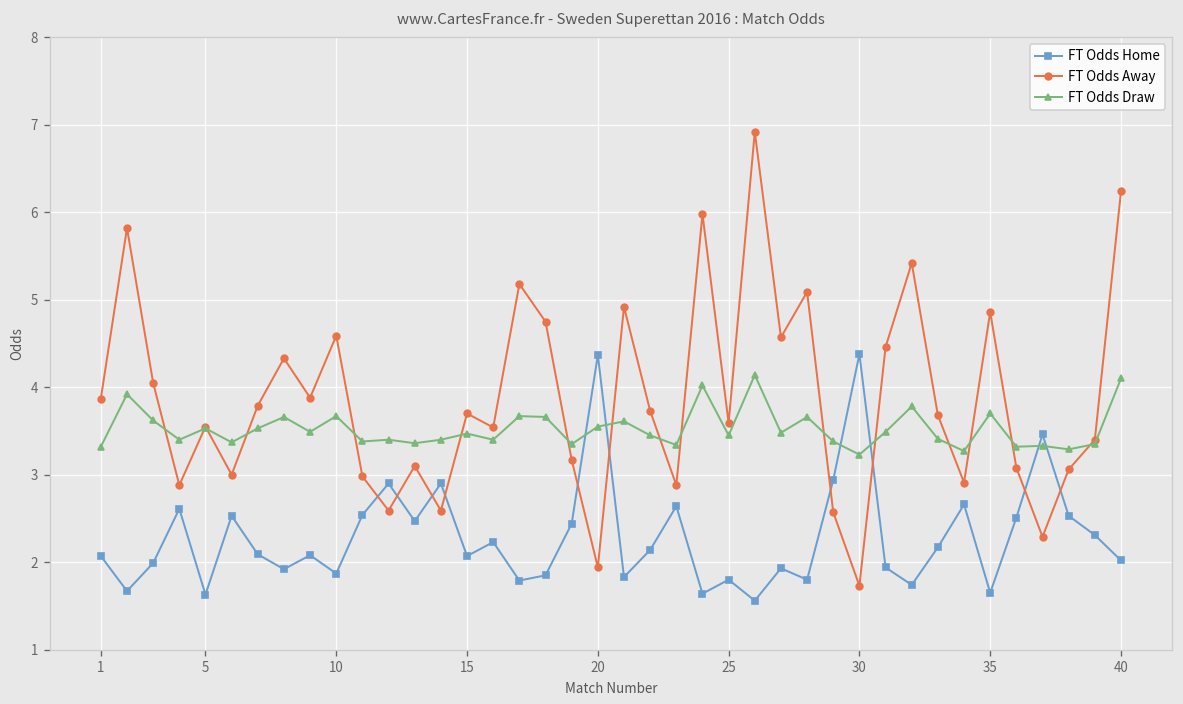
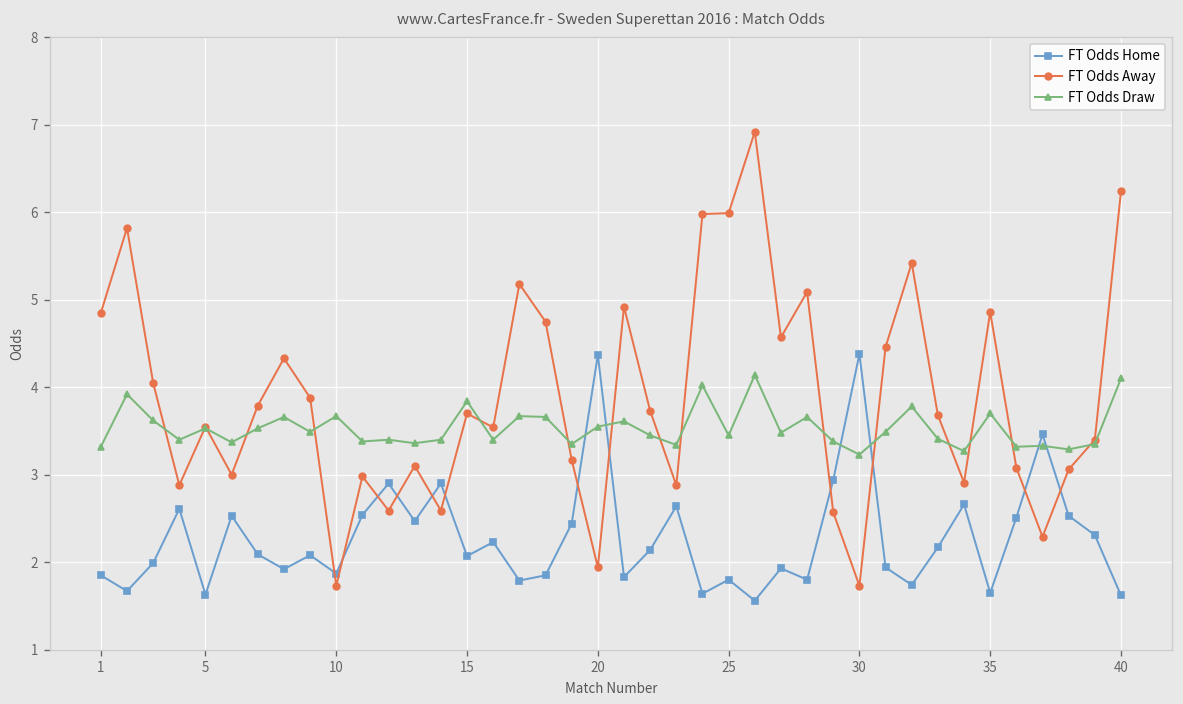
  {
    "FT Odds Home": {
-     "1": 2.1,
+     "1": 1.9,
      "5": 1.6,
      "10": 1.9,
      "15": 2.1,
      "20": 4.4,
      "25": 1.8,
      "30": 4.4,
      "35": 1.7,
-     "40": 2.0
+     "40": 1.6
    },
    "FT Odds Away": {
-     "1": 3.9,
-     "10": 4.6,
+     "1": 4.9,
+     "10": 1.7,
      "15": 3.7,
      "20": 1.9,
-     "25": 3.6,
+     "25": 6.0,
      "30": 1.7,
      "35": 4.9,
      "40": 6.2
    },
    "FT Odds Draw": {
      "1": 3.3,
      "10": 3.7,
-     "15": 3.5,
+     "15": 3.8,
      "20": 3.6,
      "25": 3.5,
      "30": 3.2,
      "35": 3.7,
      "40": 4.1
    }
  }
